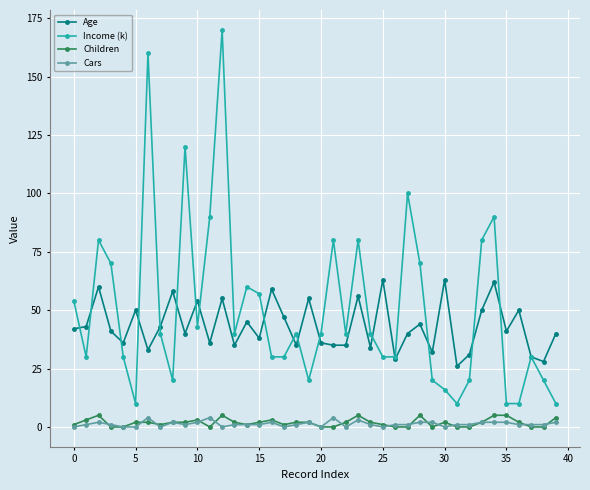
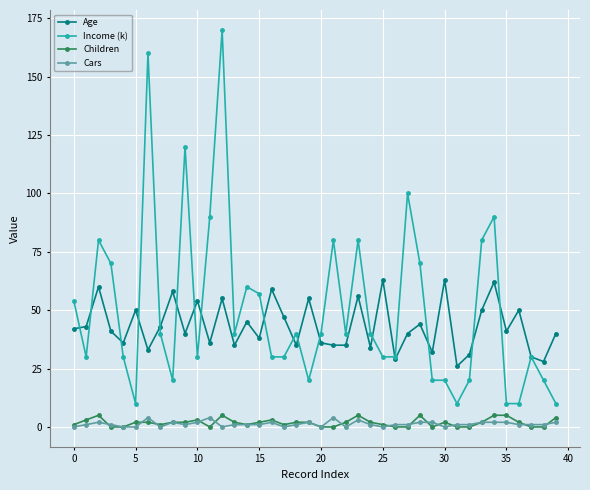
  {
    "Age": {
      "0": 42,
      "5": 50,
      "10": 54,
      "15": 38,
      "20": 36,
      "25": 63,
      "30": 63,
      "35": 41
    },
    "Income (k)": {
      "0": 54,
      "5": 10,
-     "10": 43,
+     "10": 30,
      "15": 57,
      "20": 40,
      "25": 30,
-     "30": 16,
+     "30": 20,
      "35": 10
    },
    "Children": {
      "5": 2,
      "30": 2,
      "35": 5
    },
    "Cars": {
      "5": 0,
      "30": 0,
      "35": 2
    }
  }
